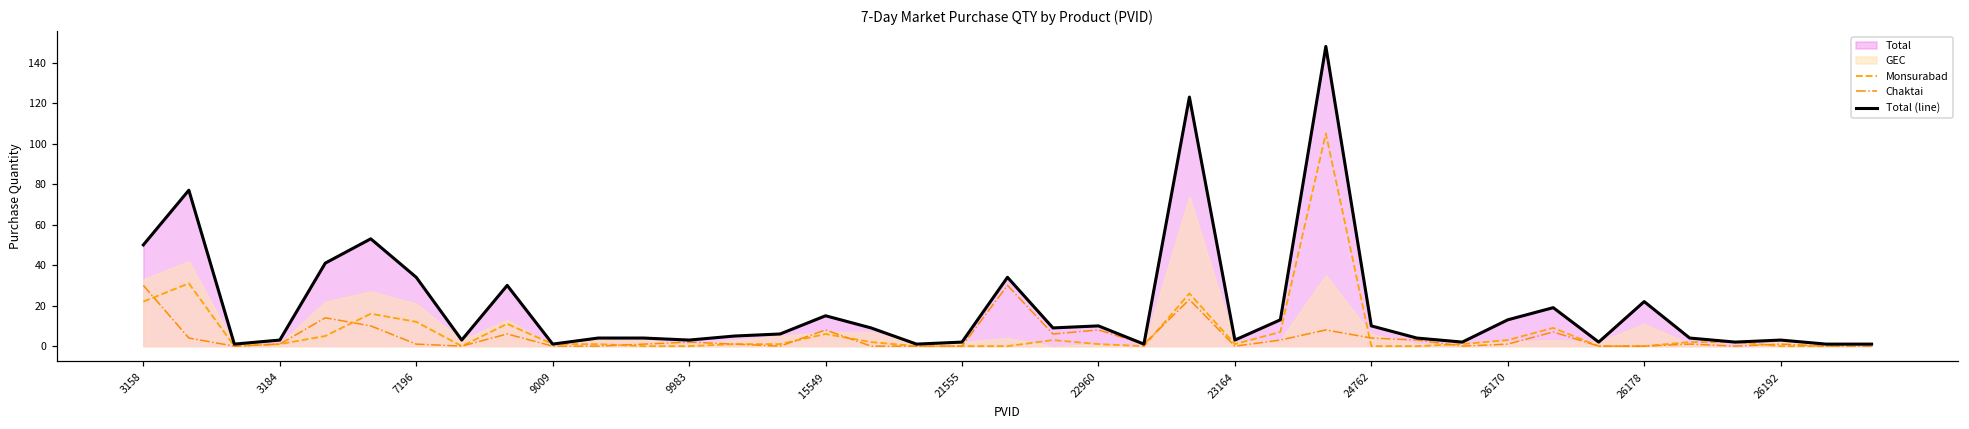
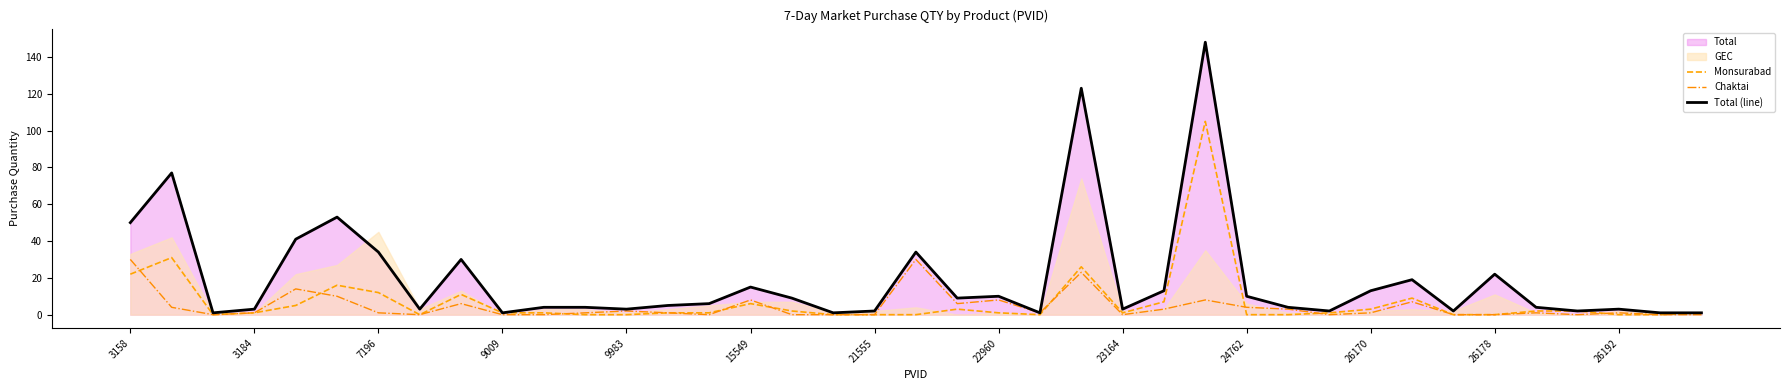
  {
    "Total": {
      "3158": 50,
      "3184": 3,
      "7196": 34,
      "15549": 15,
      "22960": 10,
      "24762": 10,
      "26170": 13,
      "26178": 22
    },
    "GEC": {
      "3158": 33,
-     "7196": 21,
+     "7196": 45,
      "24762": 6,
      "26178": 11
    }
  }
